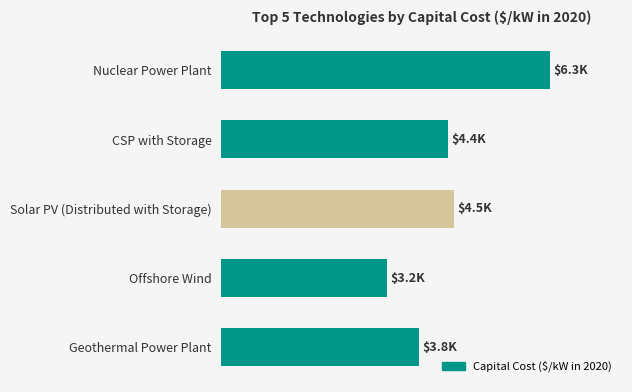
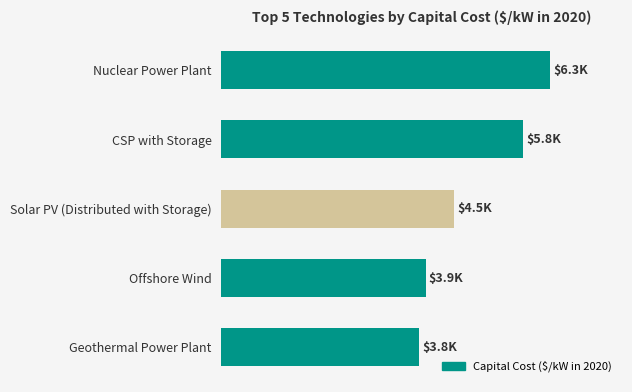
  {
    "Nuclear Power Plant": "$6.3K",
-   "CSP with Storage": "$4.4K",
+   "CSP with Storage": "$5.8K",
    "Solar PV (Distributed with Storage)": "$4.5K",
-   "Offshore Wind": "$3.2K",
+   "Offshore Wind": "$3.9K",
    "Geothermal Power Plant": "$3.8K"
  }
